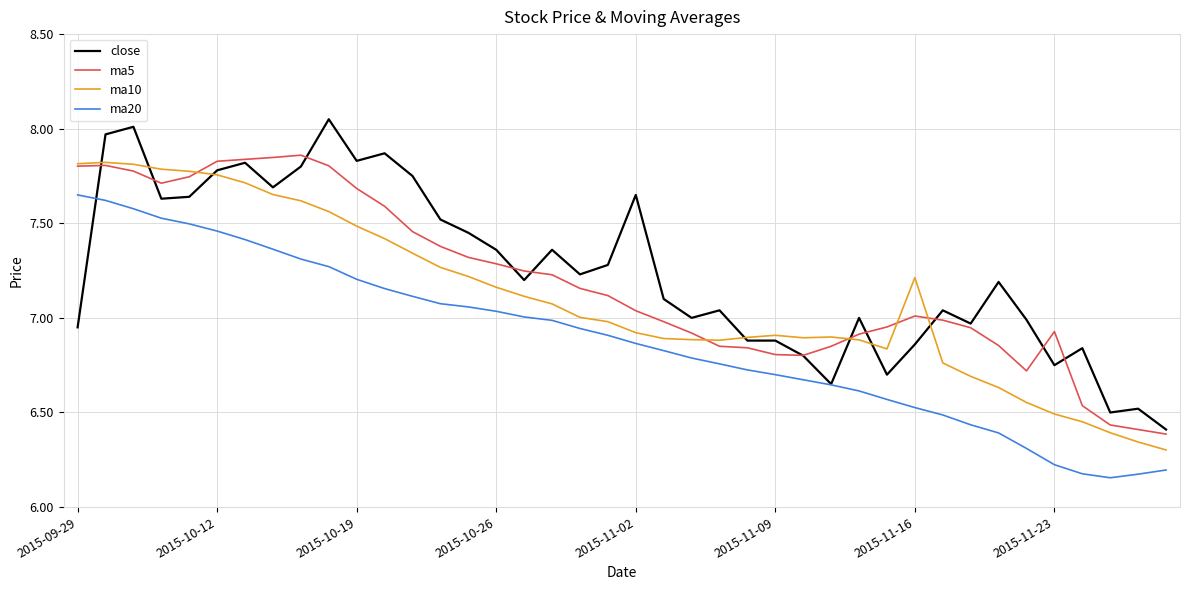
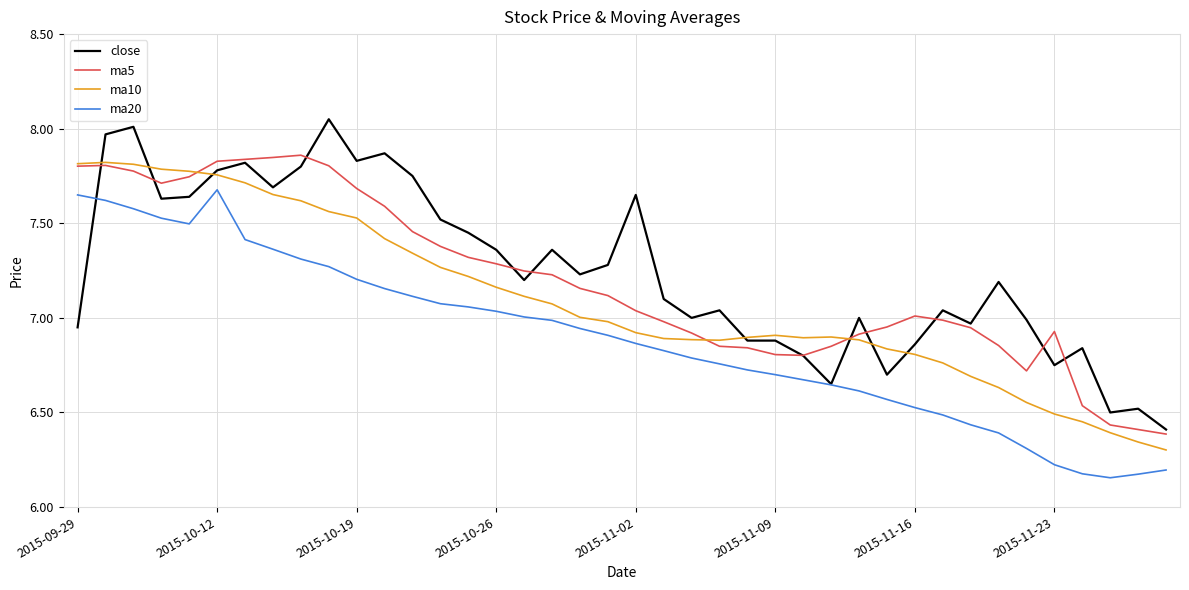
  {
    "close": {
      "2015-09-29": 6.95,
      "2015-10-12": 7.78,
      "2015-10-19": 7.83,
      "2015-10-26": 7.36,
      "2015-11-02": 7.65,
      "2015-11-09": 6.88,
      "2015-11-16": 6.86,
      "2015-11-23": 6.75
    },
    "ma5": {
      "2015-10-12": 7.83,
      "2015-10-19": 7.68,
      "2015-10-26": 7.29,
      "2015-11-02": 7.04,
      "2015-11-09": 6.81,
      "2015-11-16": 7.01,
      "2015-11-23": 6.93
    },
    "ma10": {
      "2015-10-12": 7.76,
-     "2015-10-19": 7.49,
+     "2015-10-19": 7.53,
      "2015-10-26": 7.16,
      "2015-11-02": 6.92,
      "2015-11-09": 6.91,
-     "2015-11-16": 7.21,
+     "2015-11-16": 6.81,
      "2015-11-23": 6.49
    },
    "ma20": {
      "2015-09-29": 7.65,
-     "2015-10-12": 7.46,
+     "2015-10-12": 7.68,
      "2015-10-19": 7.20,
      "2015-10-26": 7.04,
      "2015-11-02": 6.87,
      "2015-11-09": 6.70,
      "2015-11-16": 6.53,
      "2015-11-23": 6.22
    }
  }
